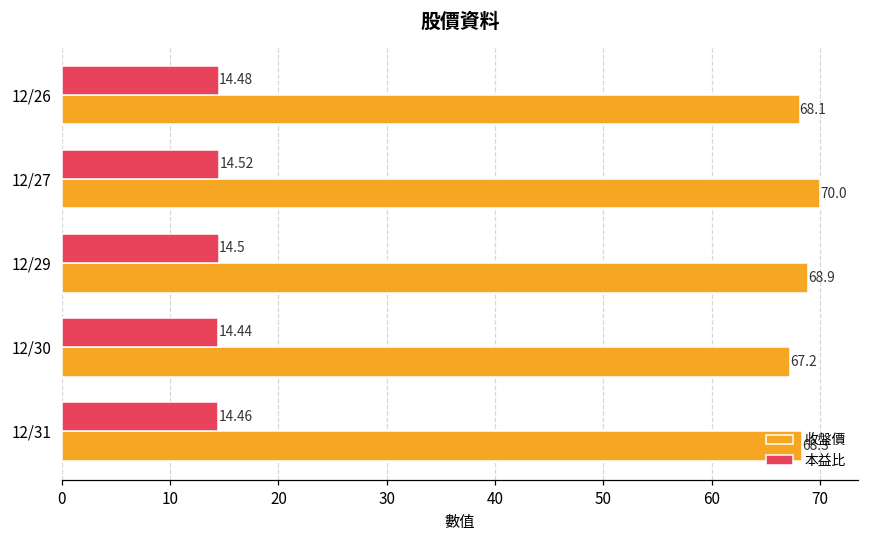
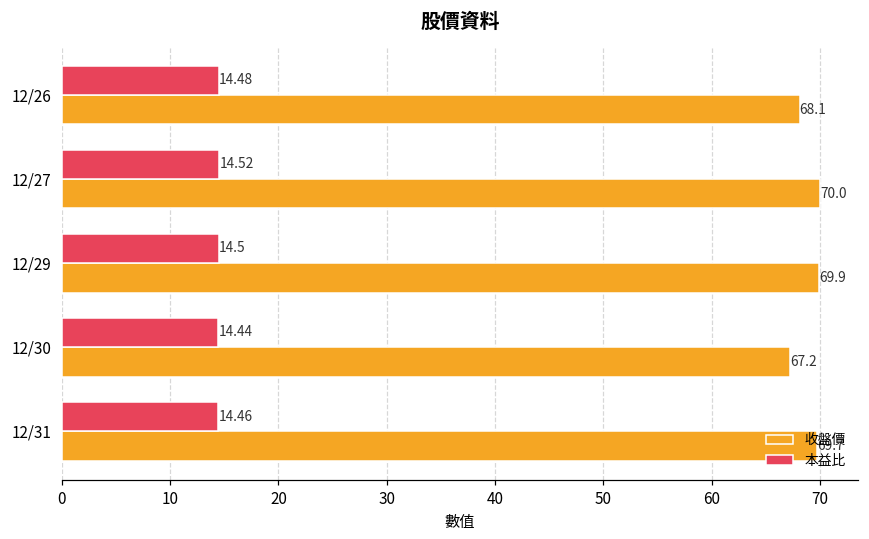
  {
    "收盤價": {
      "12/26": 68.1,
      "12/27": 70.0,
-     "12/29": 68.9,
+     "12/29": 69.9,
      "12/30": 67.2,
-     "12/31": 68.3
+     "12/31": 69.7
    },
    "本益比": {
      "12/26": 14.48,
      "12/27": 14.52,
      "12/29": 14.5,
      "12/30": 14.44,
      "12/31": 14.46
    }
  }
